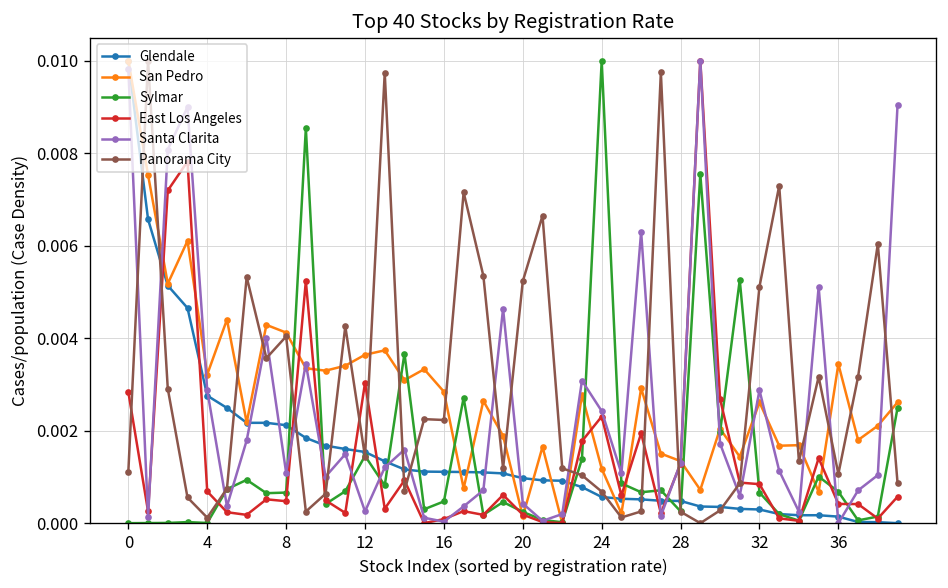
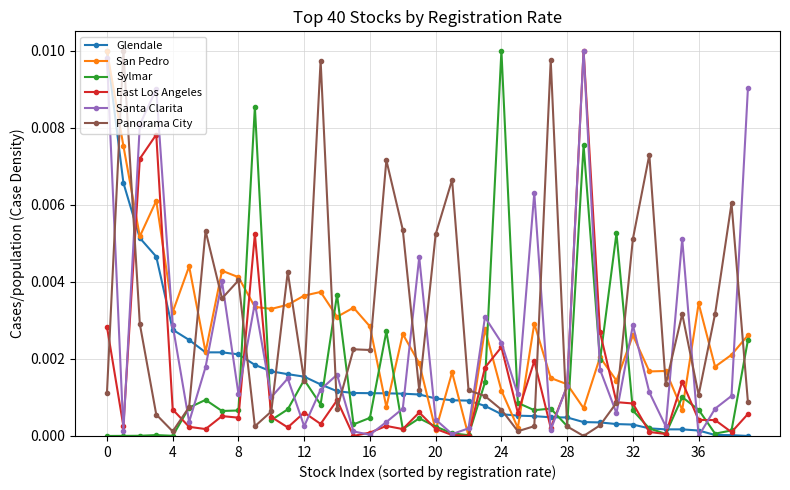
  {
    "Glendale": {
      "4": 0.0028,
      "8": 0.0021,
      "12": 0.0015,
      "16": 0.0011,
      "20": 0.0010,
      "24": 0.0006,
      "28": 0.0005,
      "32": 0.0003,
      "36": 0.0001
    },
    "San Pedro": {
      "4": 0.0032,
      "8": 0.0041,
      "12": 0.0036,
      "16": 0.0028,
      "24": 0.0012,
      "32": 0.0026,
      "36": 0.0034
    },
    "Sylmar": {
      "0": 0.0000,
      "4": 0.0000,
      "8": 0.0007,
      "16": 0.0005,
      "24": 0.0100,
      "32": 0.0007,
      "36": 0.0007
    },
    "East Los Angeles": {
      "0": 0.0028,
      "4": 0.0007,
      "8": 0.0005,
-     "12": 0.0030,
+     "12": 0.0006,
      "24": 0.0023,
      "32": 0.0008,
      "36": 0.0004
    },
    "Santa Clarita": {
      "4": 0.0029,
      "8": 0.0011,
      "12": 0.0003,
      "20": 0.0004,
      "24": 0.0024,
      "32": 0.0029,
      "36": 0.0000
    },
    "Panorama City": {
      "0": 0.0011,
      "4": 0.0001,
      "8": 0.0040,
      "16": 0.0022,
      "20": 0.0052,
      "24": 0.0007,
      "32": 0.0051,
      "36": 0.0011
    }
  }
